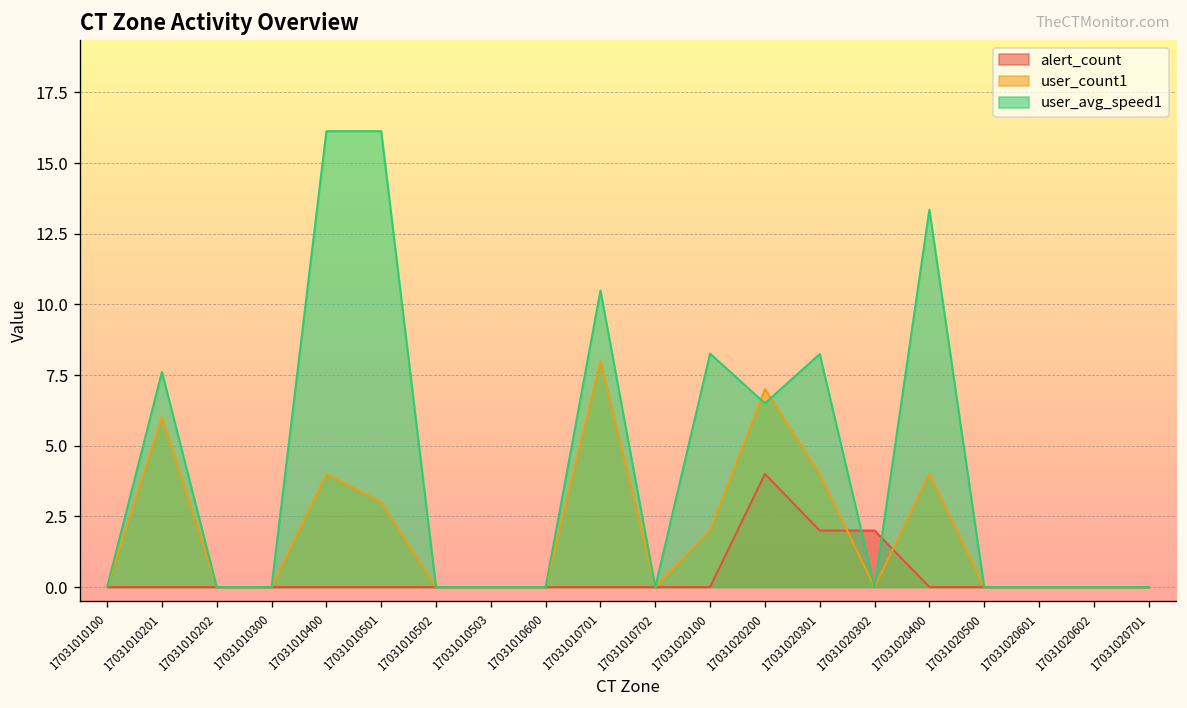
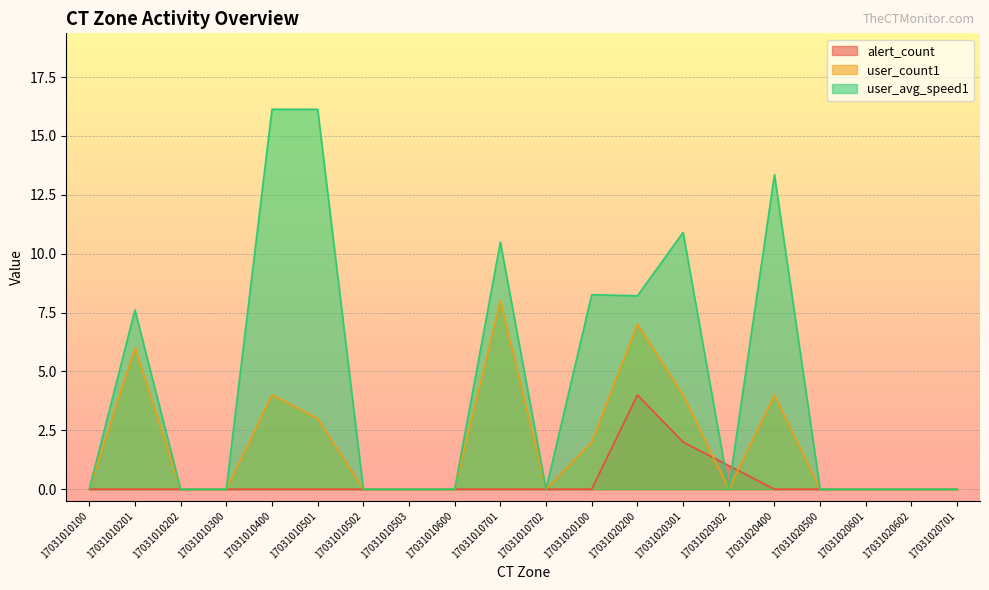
  {
    "alert_count": {
      "17031010201": 0,
      "17031010400": 0,
      "17031010501": 0,
      "17031010701": 0,
      "17031020100": 0,
      "17031020200": 4,
      "17031020301": 2,
-     "17031020302": 2,
+     "17031020302": 1,
      "17031020400": 0
    },
    "user_count1": {
      "17031010201": 6.0,
      "17031010400": 4.0,
      "17031010501": 3.0,
      "17031010701": 8.0,
      "17031020100": 2.0,
      "17031020200": 7.0,
      "17031020301": 4.0,
      "17031020400": 4.0
    },
    "user_avg_speed1": {
      "17031010201": 7.6,
      "17031010400": 16.1,
      "17031010501": 16.1,
      "17031010701": 10.5,
      "17031020100": 8.3,
-     "17031020200": 6.5,
-     "17031020301": 8.2,
+     "17031020200": 8.2,
+     "17031020301": 10.9,
      "17031020400": 13.4
    }
  }
